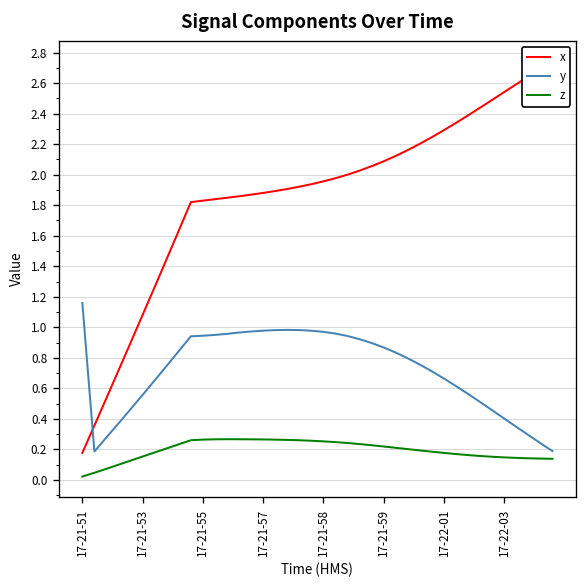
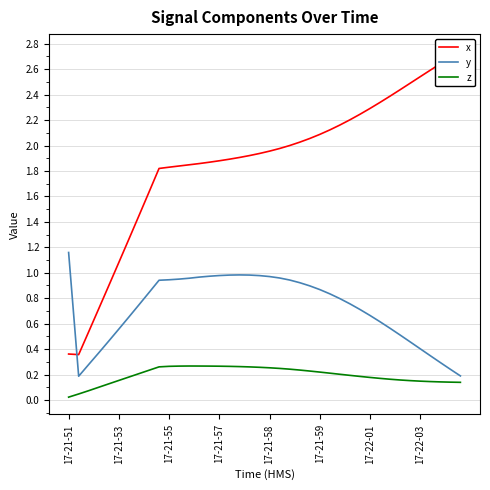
  {
    "x": {
-     "17-21-51": 0.18
+     "17-21-51": 0.36
    },
    "y": {
      "17-21-51": 1.16
    },
    "z": {
      "17-21-51": 0.02
    }
  }
